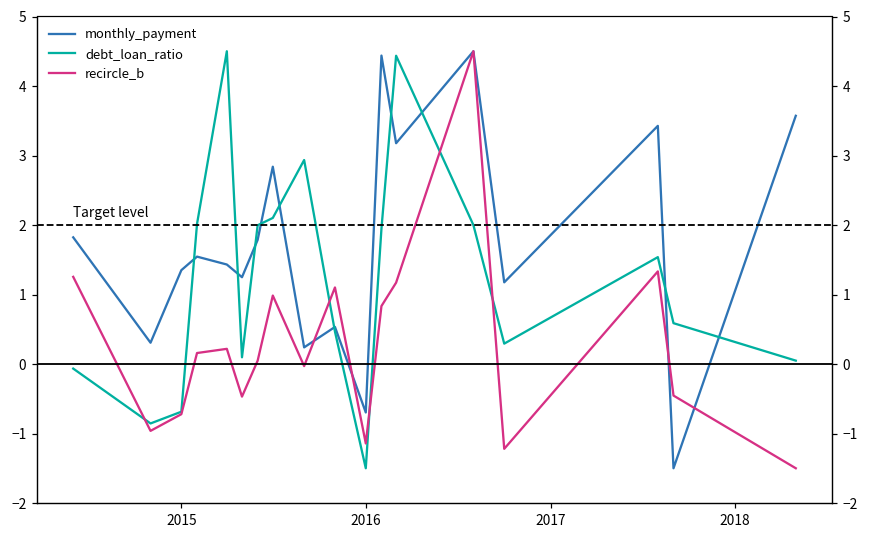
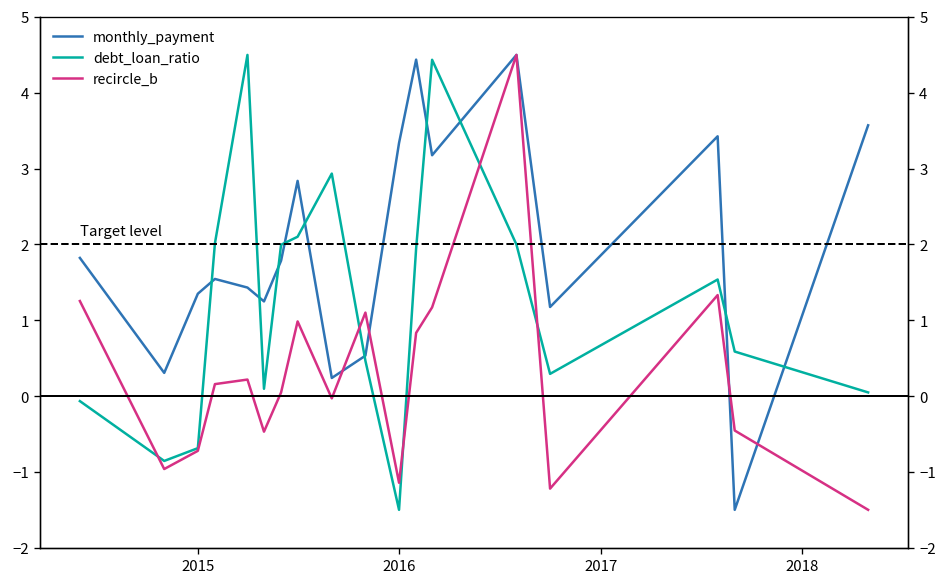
  {
    "monthly_payment": {
      "2015": 1.4,
-     "2016": -0.7
+     "2016": 3.3
    },
    "debt_loan_ratio": {
      "2016": -1.5
    },
    "recircle_b": {
      "2016": -1.1
    }
  }
